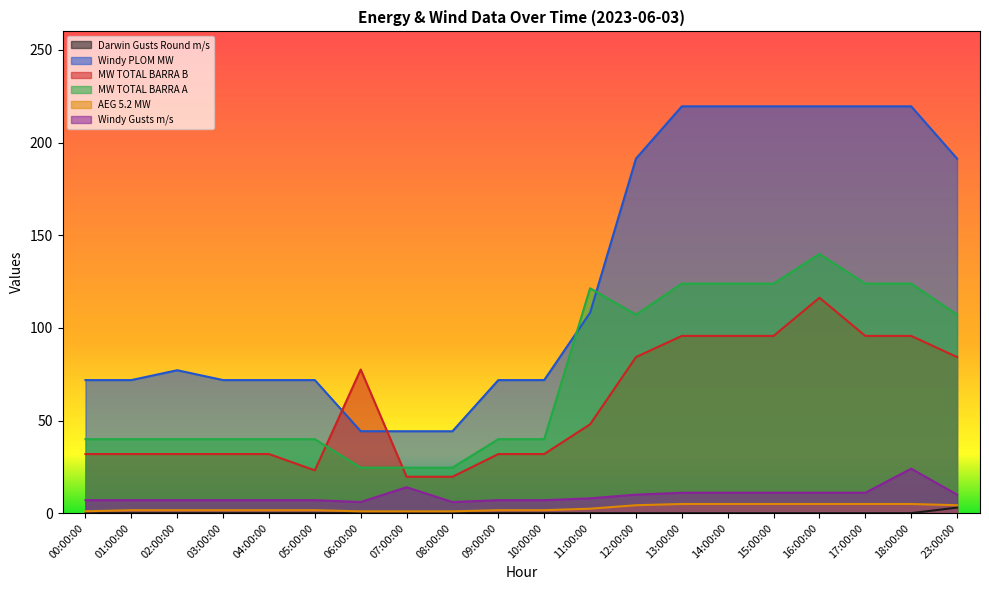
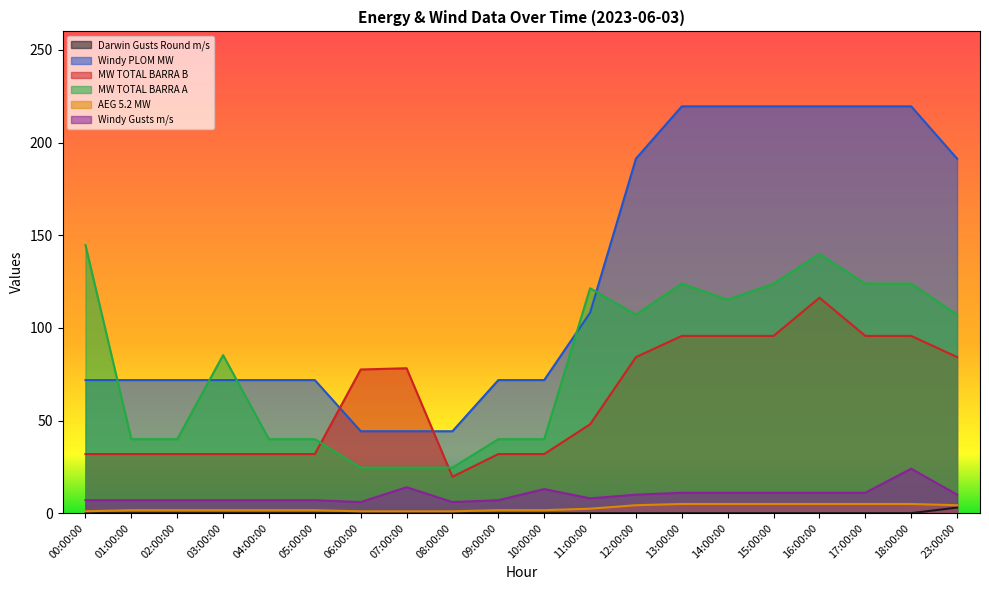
  {
    "Darwin Gusts Round m/s": {
      "01:00:00": 0,
      "02:00:00": 0,
      "03:00:00": 0,
      "04:00:00": 0,
      "05:00:00": 0,
      "09:00:00": 0,
      "10:00:00": 0,
      "11:00:00": 0,
      "12:00:00": 0,
      "13:00:00": 0,
      "14:00:00": 0,
      "15:00:00": 0,
      "16:00:00": 0,
      "17:00:00": 0,
      "18:00:00": 0
    },
    "Windy PLOM MW": {
      "00:00:00": 72,
      "01:00:00": 72,
-     "02:00:00": 77,
+     "02:00:00": 72,
      "03:00:00": 72,
      "04:00:00": 72,
      "05:00:00": 72,
      "06:00:00": 44,
      "07:00:00": 44,
      "08:00:00": 44,
      "09:00:00": 72,
      "10:00:00": 72,
      "11:00:00": 108,
      "12:00:00": 191,
      "13:00:00": 220,
      "14:00:00": 220,
      "15:00:00": 220,
      "16:00:00": 220,
      "17:00:00": 220,
      "18:00:00": 220,
      "23:00:00": 191
    },
    "MW TOTAL BARRA B": {
      "00:00:00": 32,
      "01:00:00": 32,
      "02:00:00": 32,
      "03:00:00": 32,
      "04:00:00": 32,
-     "05:00:00": 23,
+     "05:00:00": 32,
      "06:00:00": 78,
-     "07:00:00": 20,
+     "07:00:00": 78,
      "08:00:00": 20,
      "09:00:00": 32,
      "10:00:00": 32,
      "11:00:00": 48,
      "12:00:00": 84,
      "13:00:00": 96,
      "14:00:00": 96,
      "15:00:00": 96,
      "16:00:00": 116,
      "17:00:00": 96,
      "18:00:00": 96,
      "23:00:00": 84
    },
    "MW TOTAL BARRA A": {
-     "00:00:00": 40,
+     "00:00:00": 145,
      "01:00:00": 40,
      "02:00:00": 40,
-     "03:00:00": 40,
+     "03:00:00": 85,
      "04:00:00": 40,
      "05:00:00": 40,
      "06:00:00": 25,
      "07:00:00": 25,
      "08:00:00": 25,
      "09:00:00": 40,
      "10:00:00": 40,
      "11:00:00": 121,
      "12:00:00": 107,
      "13:00:00": 124,
-     "14:00:00": 124,
+     "14:00:00": 115,
      "15:00:00": 124,
      "16:00:00": 140,
      "17:00:00": 124,
      "18:00:00": 124,
      "23:00:00": 107
    },
    "AEG 5.2 MW": {
      "01:00:00": 2,
      "02:00:00": 2,
      "03:00:00": 2,
      "04:00:00": 2,
      "05:00:00": 2,
      "09:00:00": 2,
      "10:00:00": 2,
      "11:00:00": 2,
      "12:00:00": 4,
      "13:00:00": 5,
      "14:00:00": 5,
      "15:00:00": 5,
      "16:00:00": 5,
      "17:00:00": 5,
      "18:00:00": 5
    },
    "Windy Gusts m/s": {
      "00:00:00": 7,
      "01:00:00": 7,
      "02:00:00": 7,
      "03:00:00": 7,
      "04:00:00": 7,
      "05:00:00": 7,
      "06:00:00": 6,
      "07:00:00": 14,
      "08:00:00": 6,
      "09:00:00": 7,
-     "10:00:00": 7,
+     "10:00:00": 13,
      "11:00:00": 8,
      "12:00:00": 10,
      "13:00:00": 11,
      "14:00:00": 11,
      "15:00:00": 11,
      "16:00:00": 11,
      "17:00:00": 11,
      "18:00:00": 24,
      "23:00:00": 10
    }
  }
